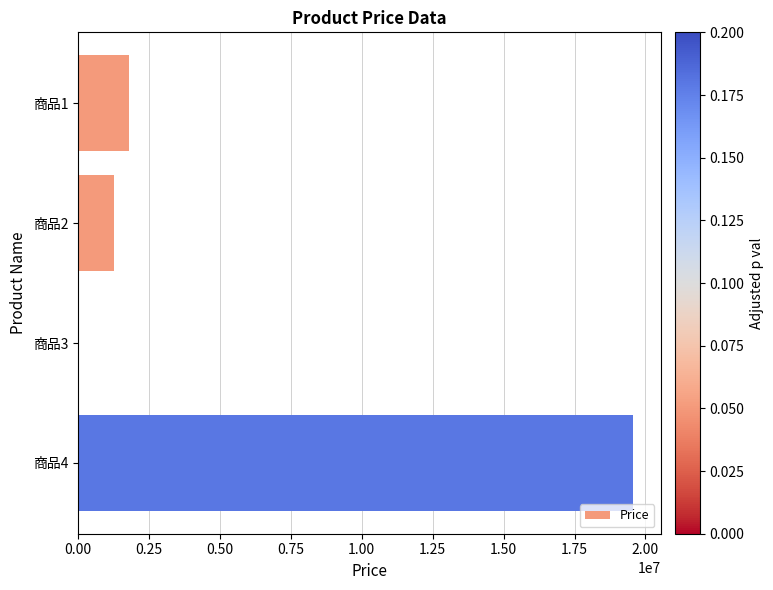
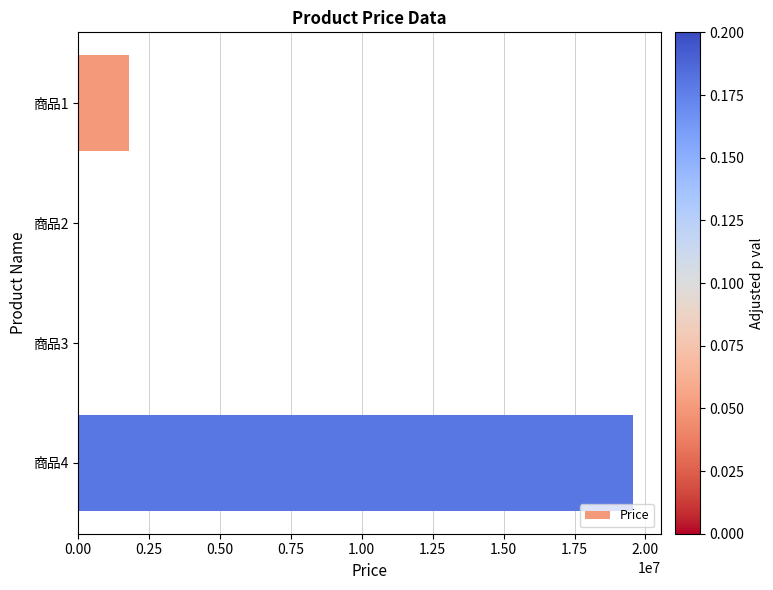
  {
    "商品1": 1800000,
-   "商品2": 1300000,
+   "商品2": 0,
    "商品4": 19600000
  }
